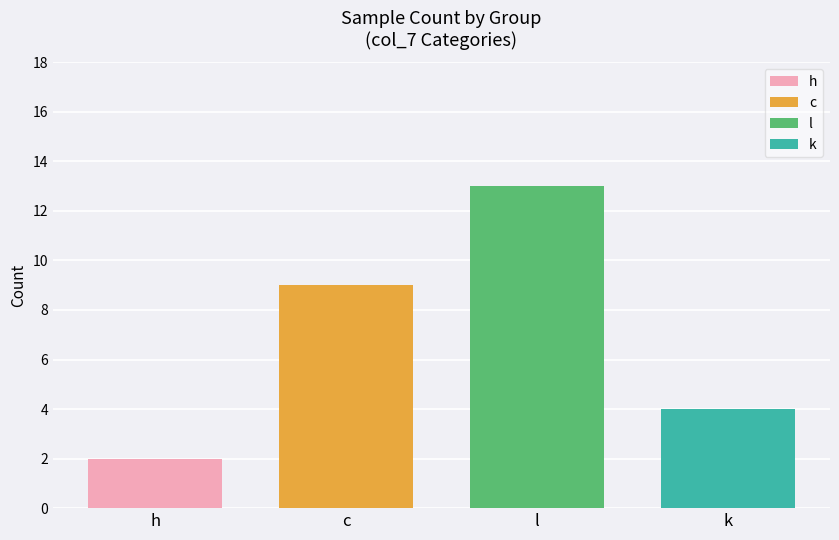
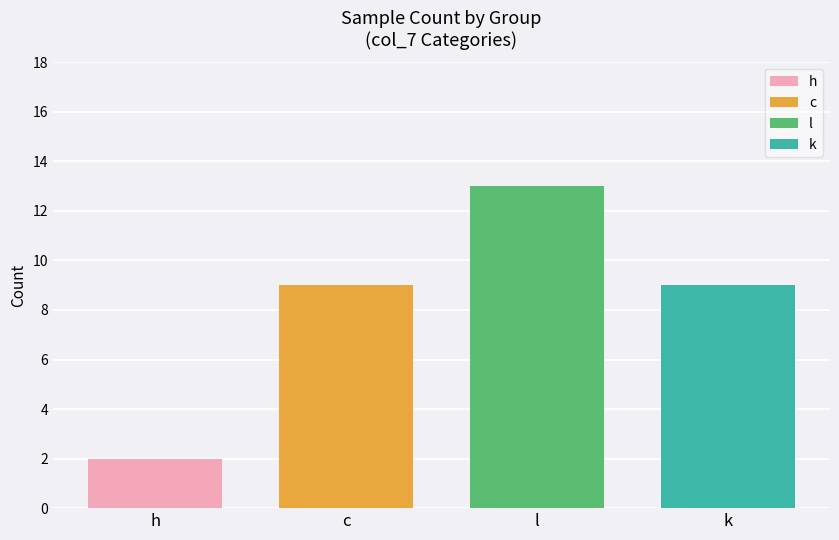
  {
    "h": 2,
    "c": 9,
    "l": 13,
-   "k": 4
+   "k": 9
  }
